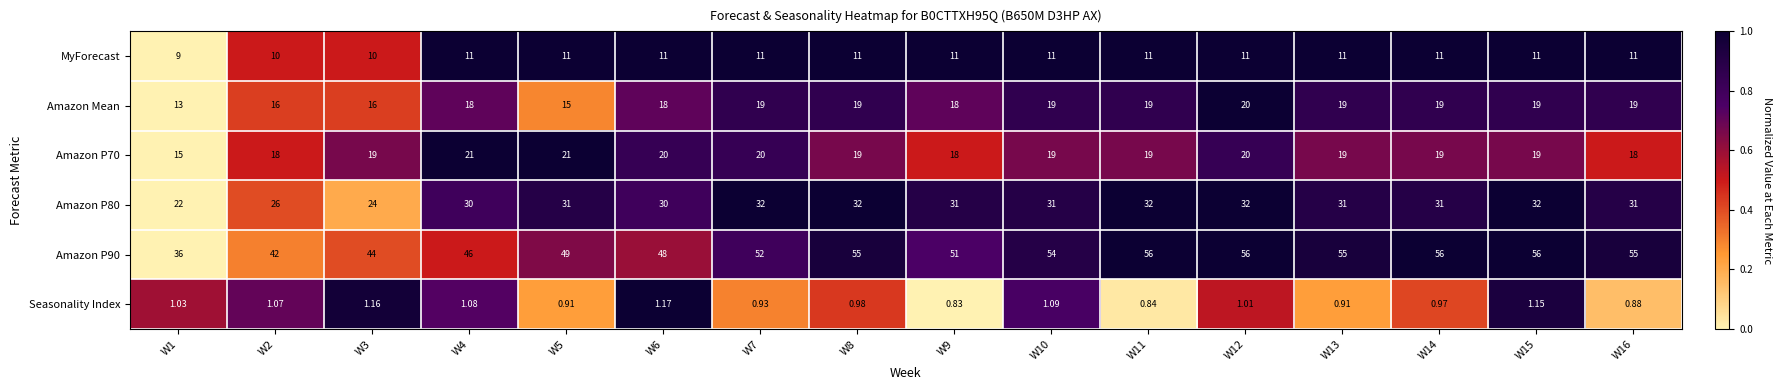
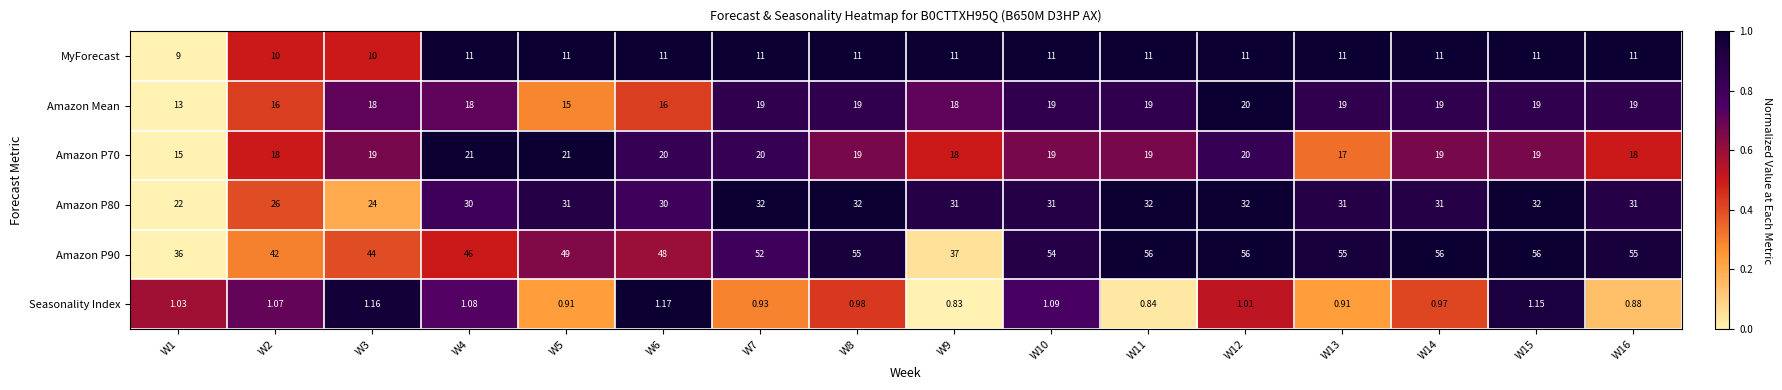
  {
    "MyForecast": {
      "W1": 9,
      "W2": 10,
      "W3": 10,
      "W4": 11,
      "W5": 11,
      "W6": 11,
      "W7": 11,
      "W8": 11,
      "W9": 11,
      "W10": 11,
      "W11": 11,
      "W12": 11,
      "W13": 11,
      "W14": 11,
      "W15": 11,
      "W16": 11
    },
    "Amazon Mean": {
      "W1": 13,
      "W2": 16,
-     "W3": 16,
+     "W3": 18,
      "W4": 18,
      "W5": 15,
-     "W6": 18,
+     "W6": 16,
      "W7": 19,
      "W8": 19,
      "W9": 18,
      "W10": 19,
      "W11": 19,
      "W12": 20,
      "W13": 19,
      "W14": 19,
      "W15": 19,
      "W16": 19
    },
    "Amazon P70": {
      "W1": 15,
      "W2": 18,
      "W3": 19,
      "W4": 21,
      "W5": 21,
      "W6": 20,
      "W7": 20,
      "W8": 19,
      "W9": 18,
      "W10": 19,
      "W11": 19,
      "W12": 20,
-     "W13": 19,
+     "W13": 17,
      "W14": 19,
      "W15": 19,
      "W16": 18
    },
    "Amazon P80": {
      "W1": 22,
      "W2": 26,
      "W3": 24,
      "W4": 30,
      "W5": 31,
      "W6": 30,
      "W7": 32,
      "W8": 32,
      "W9": 31,
      "W10": 31,
      "W11": 32,
      "W12": 32,
      "W13": 31,
      "W14": 31,
      "W15": 32,
      "W16": 31
    },
    "Amazon P90": {
      "W1": 36,
      "W2": 42,
      "W3": 44,
      "W4": 46,
      "W5": 49,
      "W6": 48,
      "W7": 52,
      "W8": 55,
-     "W9": 51,
+     "W9": 37,
      "W10": 54,
      "W11": 56,
      "W12": 56,
      "W13": 55,
      "W14": 56,
      "W15": 56,
      "W16": 55
    },
    "Seasonality Index": {
      "W1": 1.03,
      "W2": 1.07,
      "W3": 1.16,
      "W4": 1.08,
      "W5": 0.91,
      "W6": 1.17,
      "W7": 0.93,
      "W8": 0.98,
      "W9": 0.83,
      "W10": 1.09,
      "W11": 0.84,
      "W12": 1.01,
      "W13": 0.91,
      "W14": 0.97,
      "W15": 1.15,
      "W16": 0.88
    }
  }
